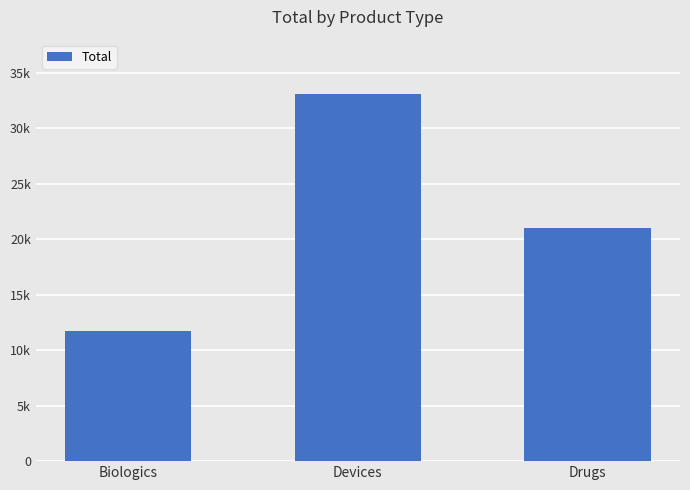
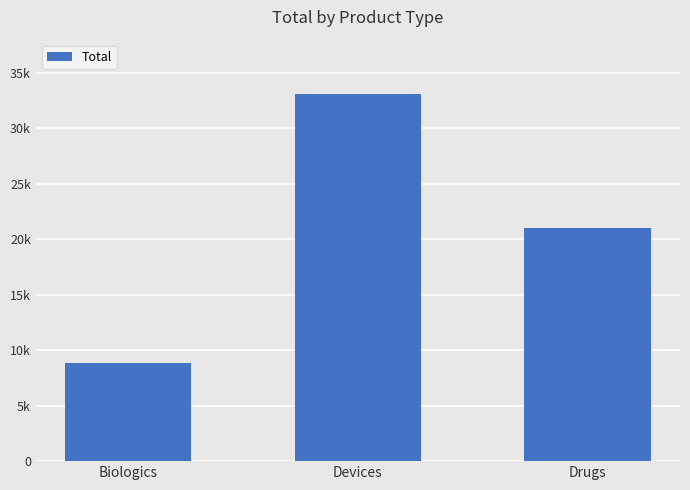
  {
-   "Biologics": 11700,
+   "Biologics": 8800,
    "Devices": 33100,
    "Drugs": 21100
  }
